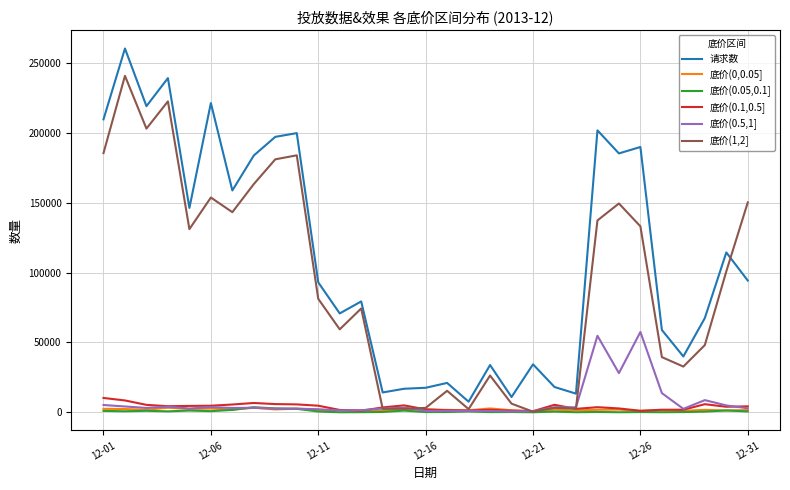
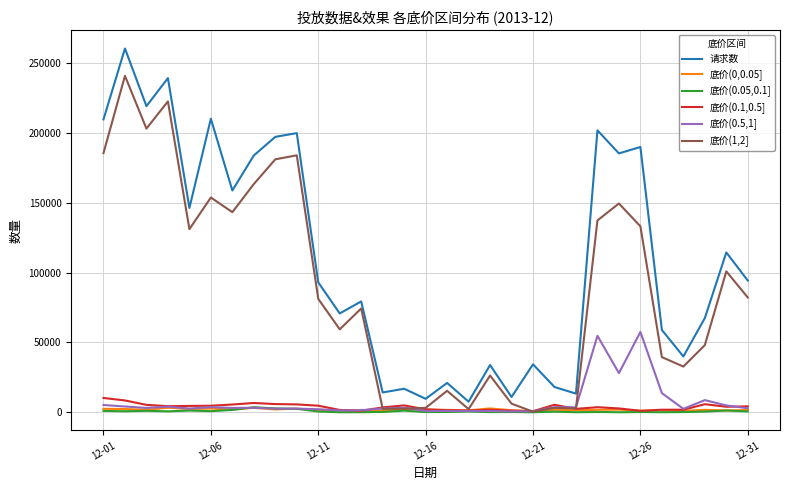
  {
    "请求数": {
      "12-01": 210000,
-     "12-06": 221000,
+     "12-06": 210000,
      "12-11": 93000,
-     "12-16": 18000,
+     "12-16": 10000,
      "12-21": 34000,
      "12-26": 190000,
      "12-31": 94000
    },
    "底价(0.05,0.1]": {
      "12-06": 1000
    },
    "底价(0.1,0.5]": {
      "12-01": 10000,
      "12-11": 5000
    },
    "底价(0.5,1]": {
      "12-01": 5000,
      "12-26": 58000
    },
    "底价(1,2]": {
      "12-01": 185000,
      "12-06": 154000,
      "12-11": 81000,
      "12-26": 133000,
-     "12-31": 150000
+     "12-31": 82000
    }
  }
